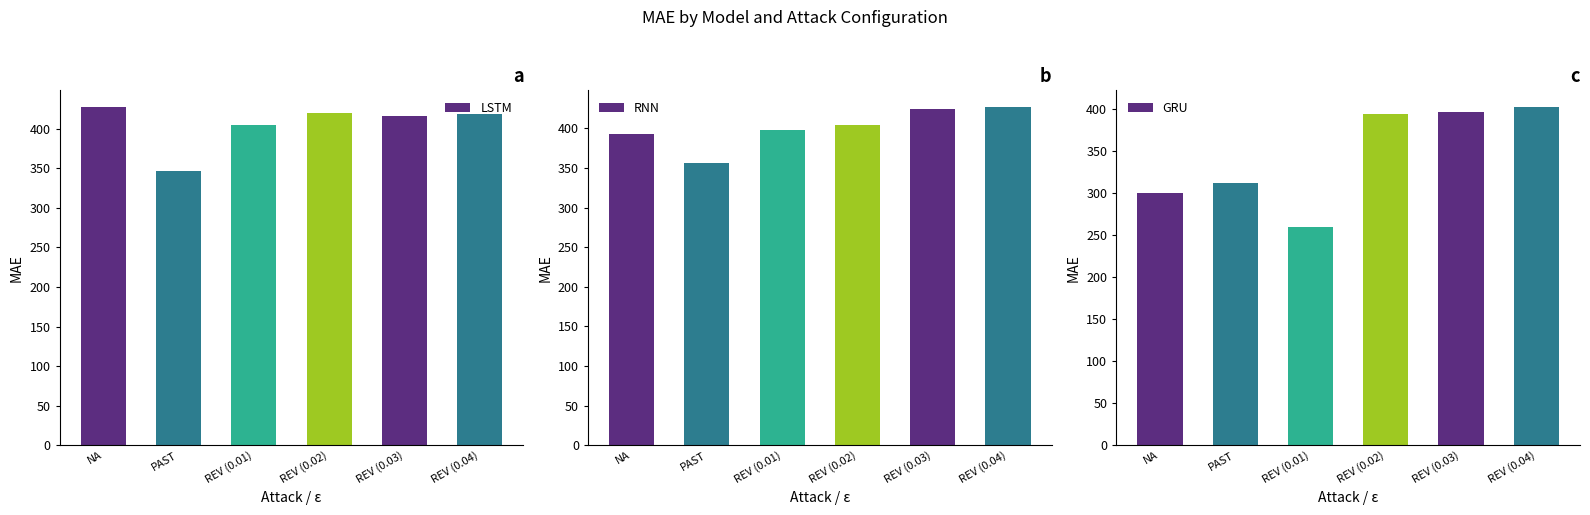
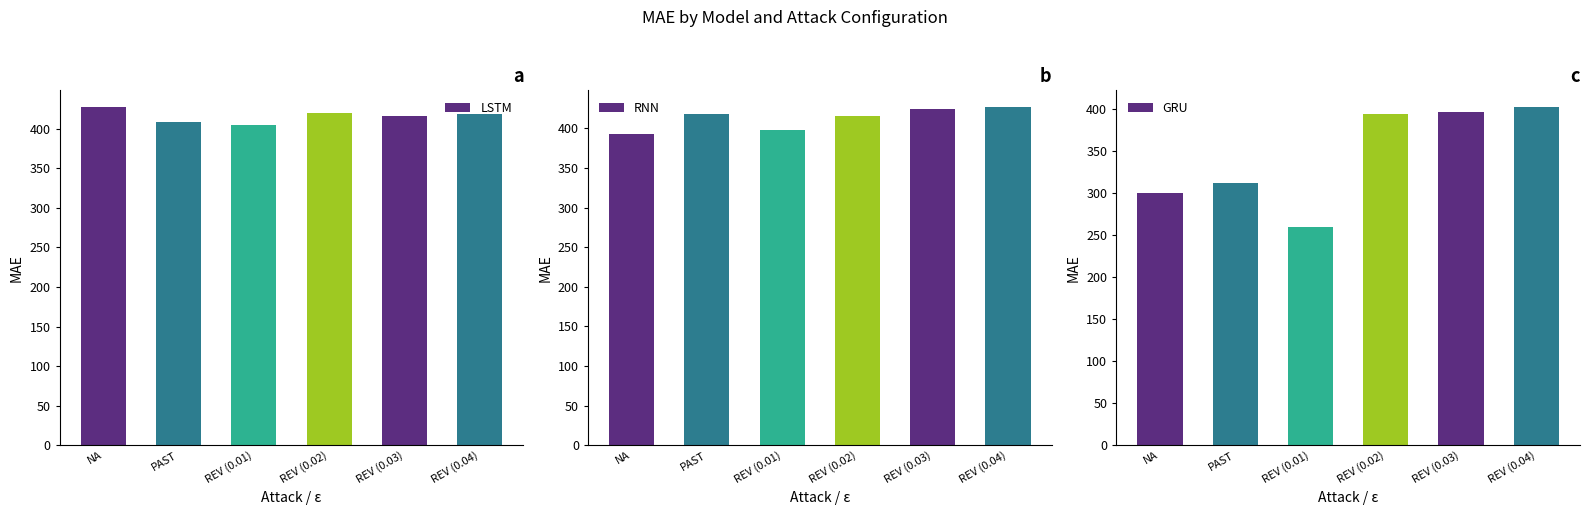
  {
    "a": {
      "NA": 430,
-     "PAST": 350,
+     "PAST": 410,
      "REV (0.01)": 400,
      "REV (0.02)": 420,
      "REV (0.03)": 420,
      "REV (0.04)": 420
    },
    "b": {
      "NA": 390,
-     "PAST": 360,
+     "PAST": 420,
      "REV (0.01)": 400,
-     "REV (0.02)": 400,
+     "REV (0.02)": 420,
      "REV (0.03)": 420,
      "REV (0.04)": 430
    },
    "c": {
      "NA": 300,
      "PAST": 310,
      "REV (0.01)": 260,
      "REV (0.02)": 390,
      "REV (0.03)": 400,
      "REV (0.04)": 400
    }
  }
